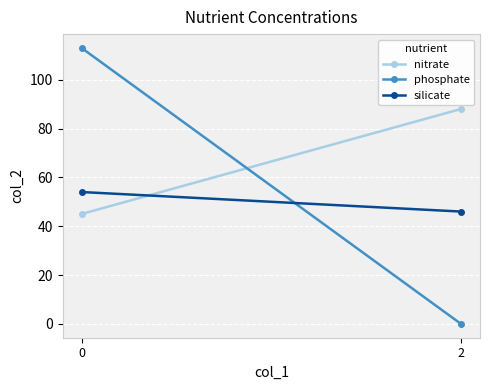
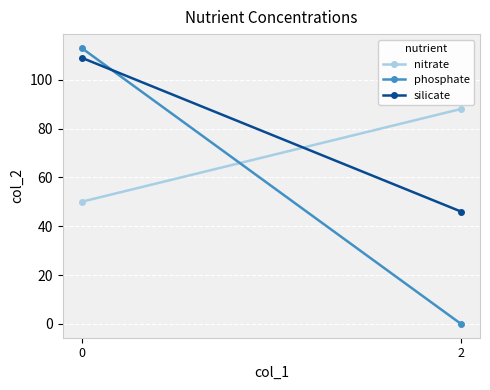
  {
    "nitrate": {
-     "0": 45,
+     "0": 50,
      "2": 88
    },
    "phosphate": {
      "0": 113,
      "2": 0
    },
    "silicate": {
-     "0": 54,
+     "0": 109,
      "2": 46
    }
  }
